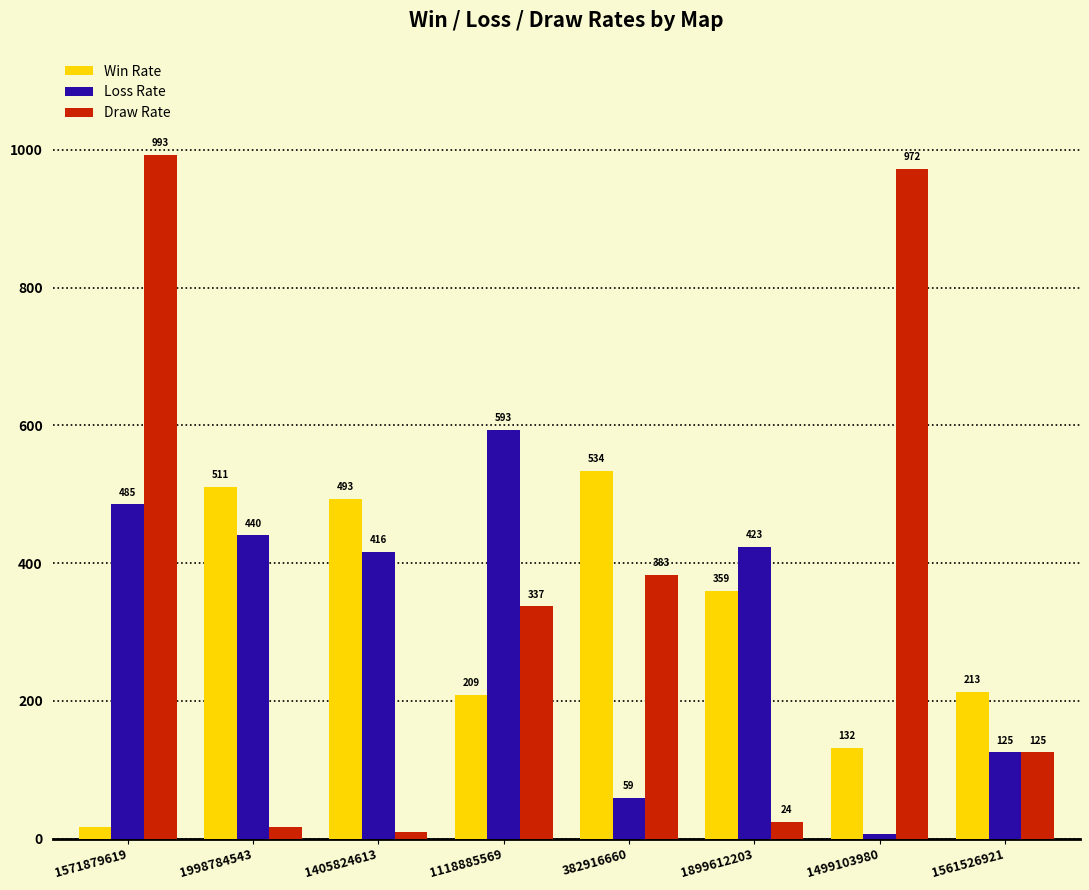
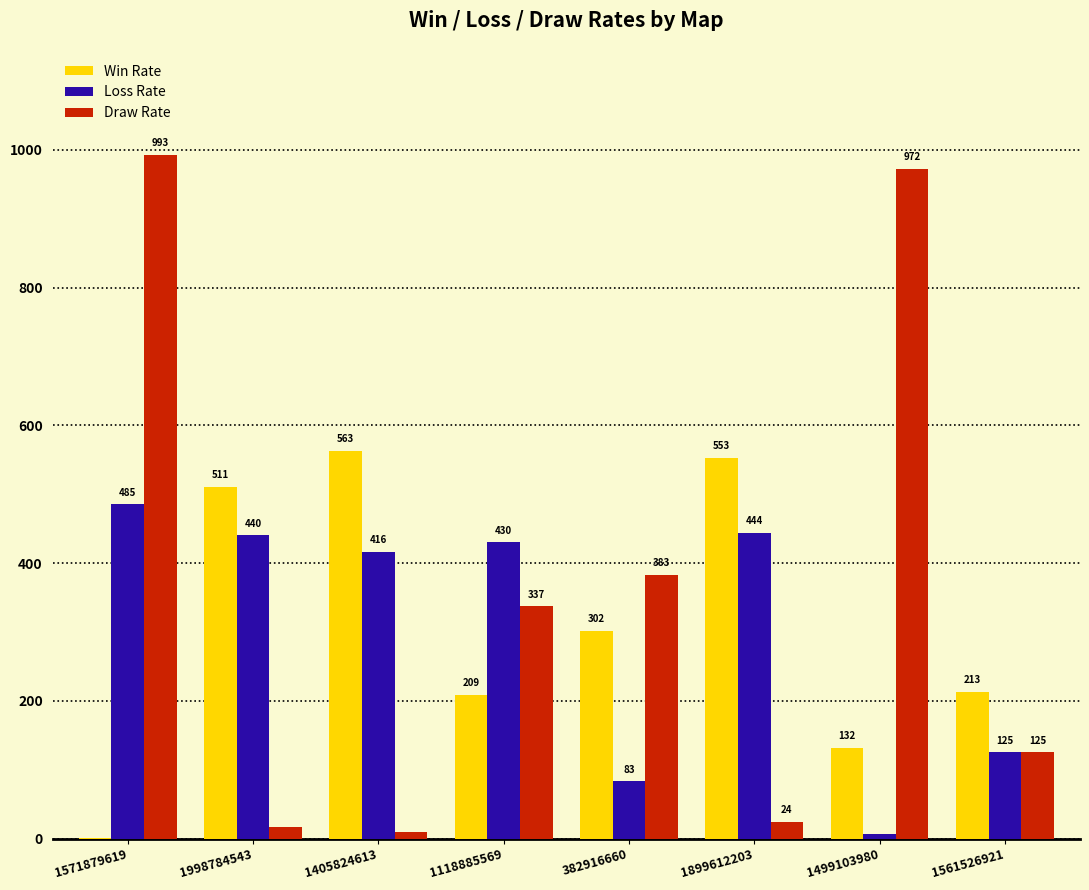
  {
    "Win Rate": {
-     "1571879619": 20,
+     "1571879619": 0,
      "1998784543": 511,
-     "1405824613": 493,
+     "1405824613": 563,
      "1118885569": 209,
-     "382916660": 534,
-     "1899612203": 359,
+     "382916660": 302,
+     "1899612203": 553,
      "1499103980": 132,
      "1561526921": 213
    },
    "Loss Rate": {
      "1571879619": 485,
      "1998784543": 440,
      "1405824613": 416,
-     "1118885569": 593,
-     "382916660": 59,
-     "1899612203": 423,
+     "1118885569": 430,
+     "382916660": 83,
+     "1899612203": 444,
      "1561526921": 125
    },
    "Draw Rate": {
      "1571879619": 993,
      "1118885569": 337,
      "382916660": 383,
      "1899612203": 24,
      "1499103980": 972,
      "1561526921": 125
    }
  }
